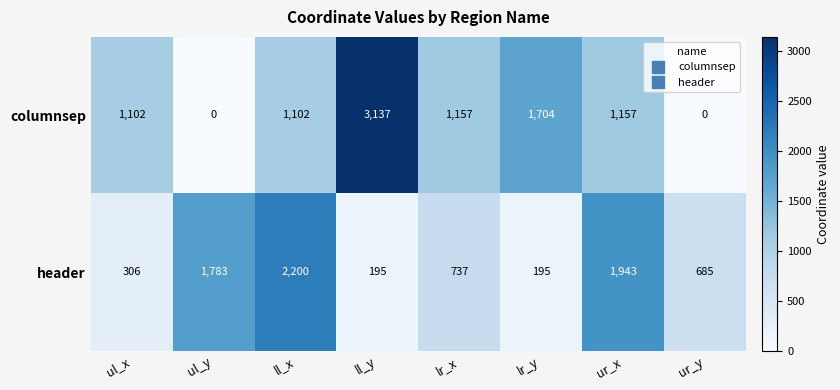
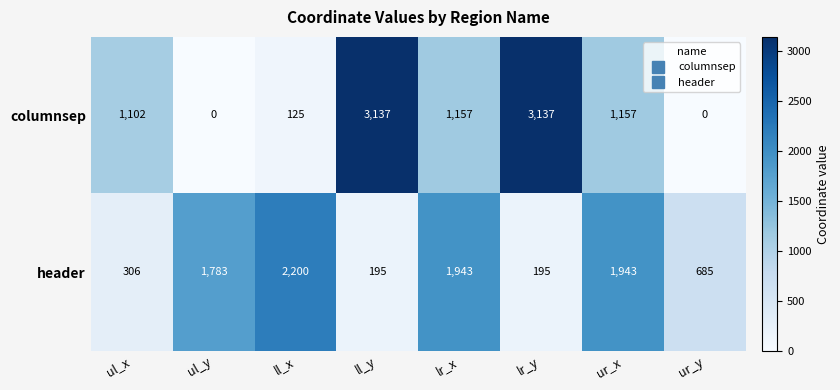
  {
    "columnsep": {
      "ul_x": "1,102",
      "ul_y": "0",
-     "ll_x": "1,102",
+     "ll_x": "125",
      "ll_y": "3,137",
      "lr_x": "1,157",
-     "lr_y": "1,704",
+     "lr_y": "3,137",
      "ur_x": "1,157",
      "ur_y": "0"
    },
    "header": {
      "ul_x": "306",
      "ul_y": "1,783",
      "ll_x": "2,200",
      "ll_y": "195",
-     "lr_x": "737",
+     "lr_x": "1,943",
      "lr_y": "195",
      "ur_x": "1,943",
      "ur_y": "685"
    }
  }
